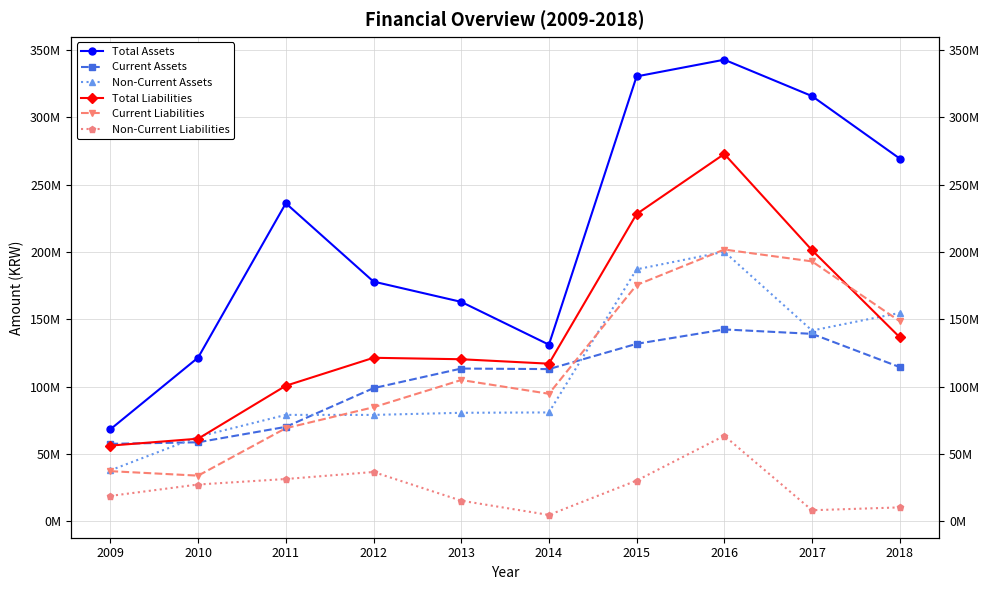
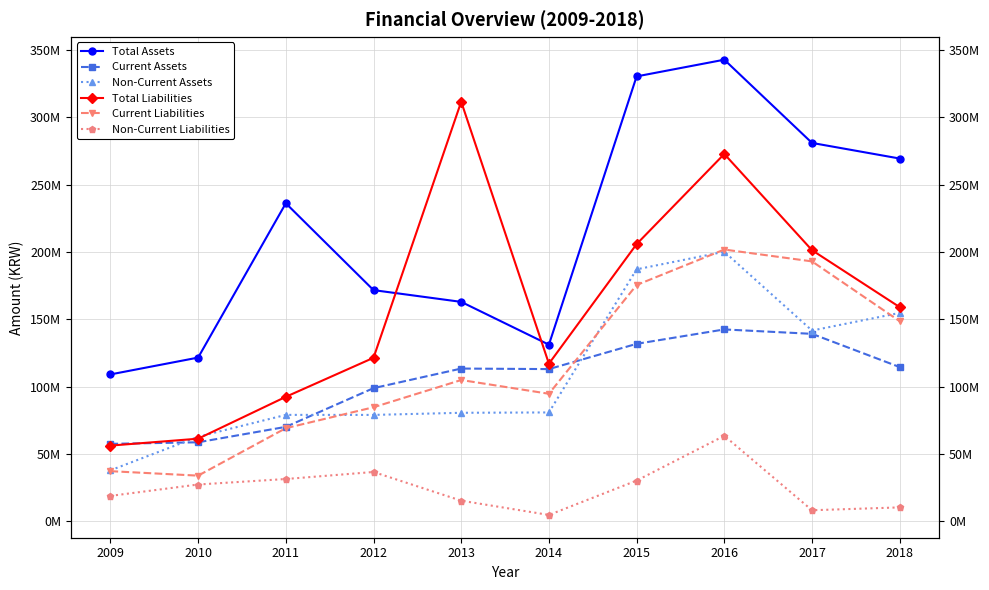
  {
    "Total Assets": {
-     "2009": 68000000,
+     "2009": 109000000,
      "2010": 122000000,
      "2011": 236000000,
-     "2012": 178000000,
+     "2012": 172000000,
      "2013": 163000000,
      "2014": 131000000,
      "2015": 330000000,
      "2016": 343000000,
-     "2017": 316000000,
+     "2017": 281000000,
      "2018": 269000000
    },
    "Total Liabilities": {
-     "2011": 101000000,
+     "2011": 93000000,
      "2012": 121000000,
-     "2013": 120000000,
+     "2013": 312000000,
      "2014": 117000000,
-     "2015": 228000000,
+     "2015": 206000000,
      "2016": 273000000,
      "2017": 201000000,
-     "2018": 137000000
+     "2018": 159000000
    }
  }
